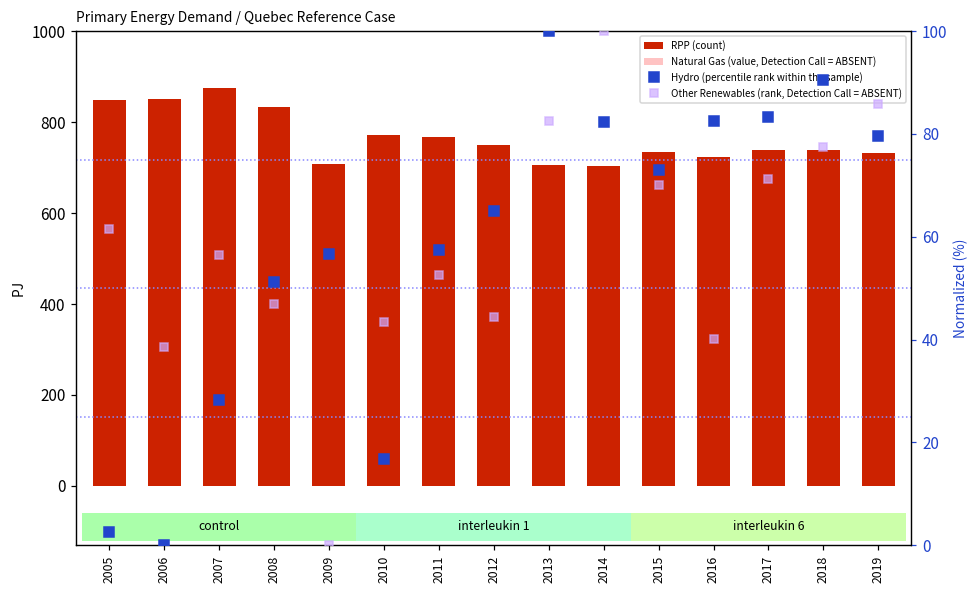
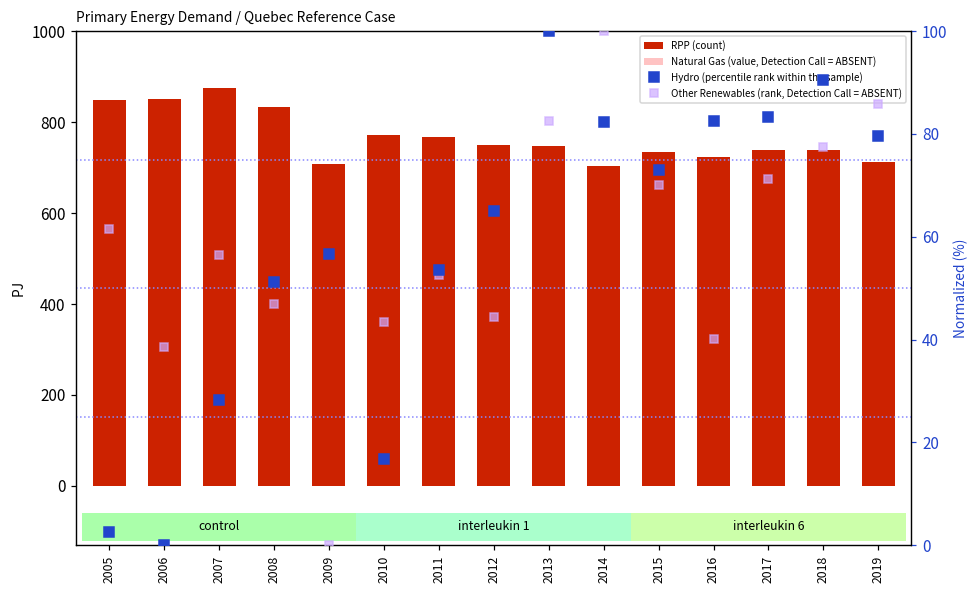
  {
    "RPP (count)": {
      "2005": 850,
      "2006": 850,
      "2007": 880,
      "2008": 830,
      "2009": 710,
      "2010": 770,
      "2011": 770,
      "2012": 750,
-     "2013": 700,
+     "2013": 750,
      "2014": 700,
      "2015": 730,
      "2016": 720,
      "2017": 740,
      "2018": 740,
-     "2019": 730
+     "2019": 710
    },
    "Hydro (percentile rank within the sample)": {
      "2005": 3,
      "2006": 0,
      "2007": 28,
      "2008": 51,
      "2009": 57,
      "2010": 17,
-     "2011": 57,
+     "2011": 54,
      "2012": 65,
      "2013": 100,
      "2014": 82,
      "2015": 73,
      "2016": 83,
      "2017": 83,
      "2019": 80
    },
    "Other Renewables (rank, Detection Call = ABSENT)": {
      "2005": 61,
      "2006": 38,
      "2007": 56,
      "2008": 47,
      "2009": 0,
      "2010": 43,
      "2011": 53,
      "2012": 44,
      "2013": 83,
      "2014": 100,
      "2015": 70,
      "2016": 40,
      "2017": 71,
      "2018": 77,
      "2019": 86
    }
  }
